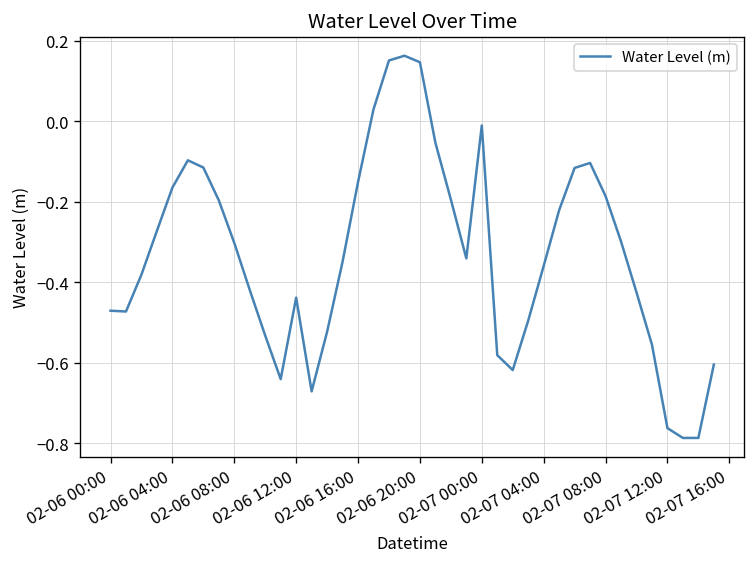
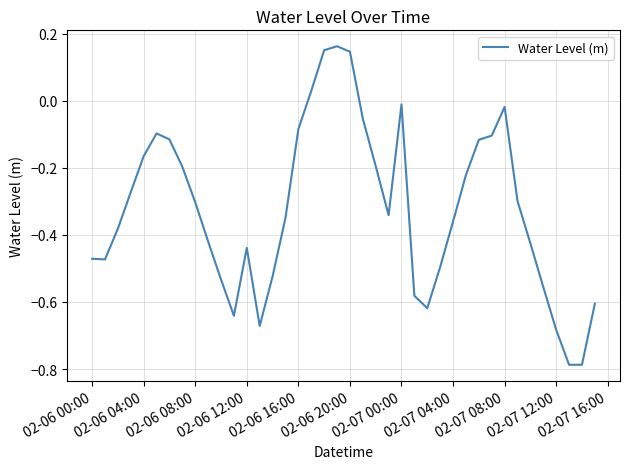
  {
    "02-06 00:00": -0.47,
    "02-06 04:00": -0.17,
    "02-06 08:00": -0.30,
    "02-06 12:00": -0.44,
-   "02-06 16:00": -0.15,
+   "02-06 16:00": -0.08,
    "02-06 20:00": 0.15,
    "02-07 00:00": -0.01,
    "02-07 04:00": -0.36,
-   "02-07 08:00": -0.19,
-   "02-07 12:00": -0.76
+   "02-07 08:00": -0.02,
+   "02-07 12:00": -0.68
  }
